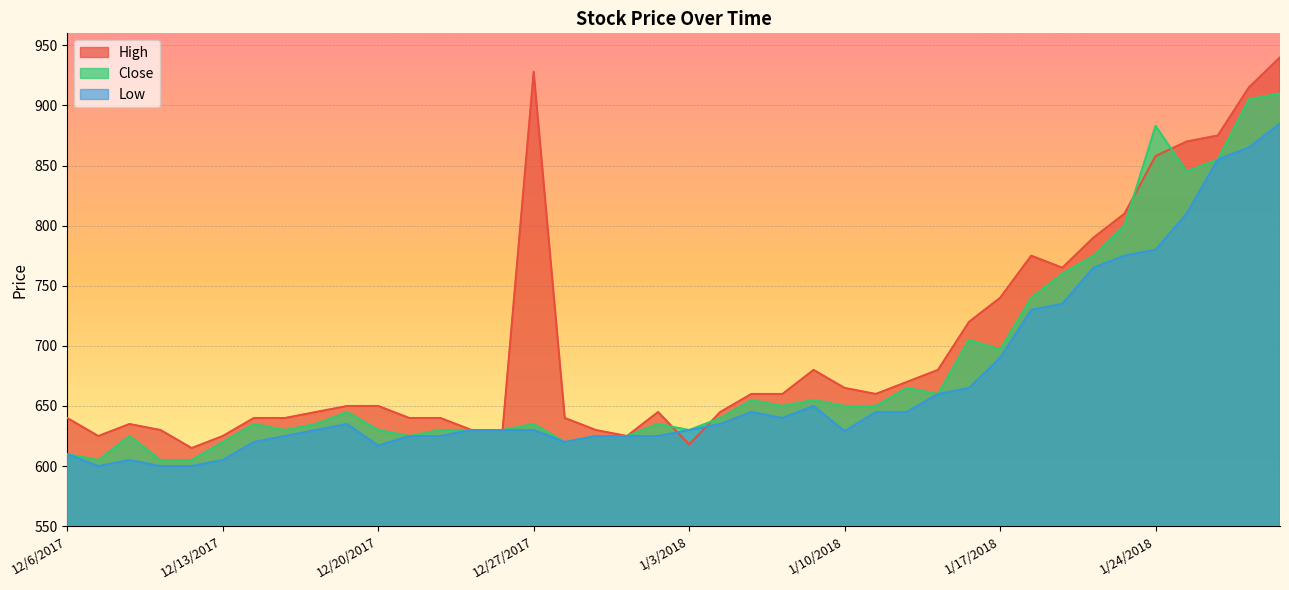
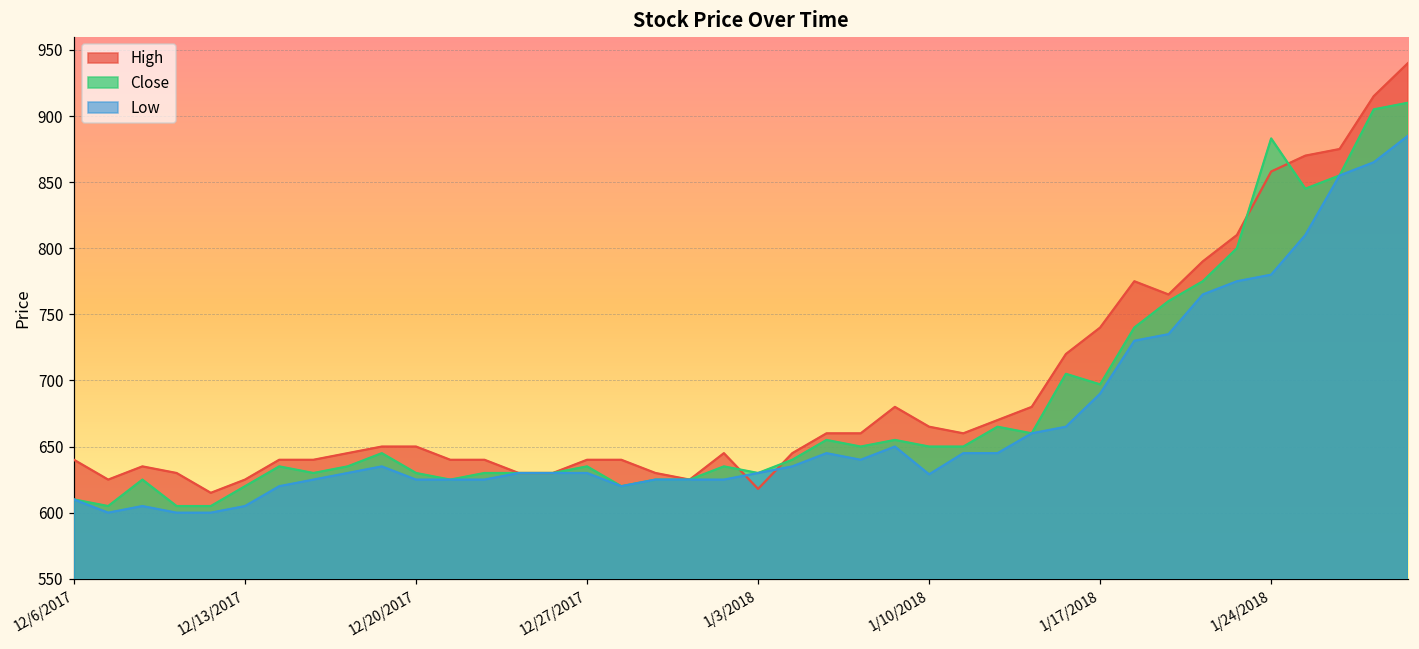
  {
    "High": {
      "12/6/2017": 640,
      "12/13/2017": 625,
      "12/20/2017": 650,
-     "12/27/2017": 928,
+     "12/27/2017": 640,
      "1/3/2018": 618,
      "1/10/2018": 665,
      "1/17/2018": 740,
      "1/24/2018": 858
    },
    "Close": {
      "12/13/2017": 620,
      "12/20/2017": 630,
      "12/27/2017": 635,
      "1/10/2018": 650,
      "1/17/2018": 697,
      "1/24/2018": 883
    },
    "Low": {
      "12/13/2017": 605,
-     "12/20/2017": 617,
+     "12/20/2017": 625,
      "12/27/2017": 630,
      "1/10/2018": 629,
      "1/17/2018": 690,
      "1/24/2018": 780
    }
  }
